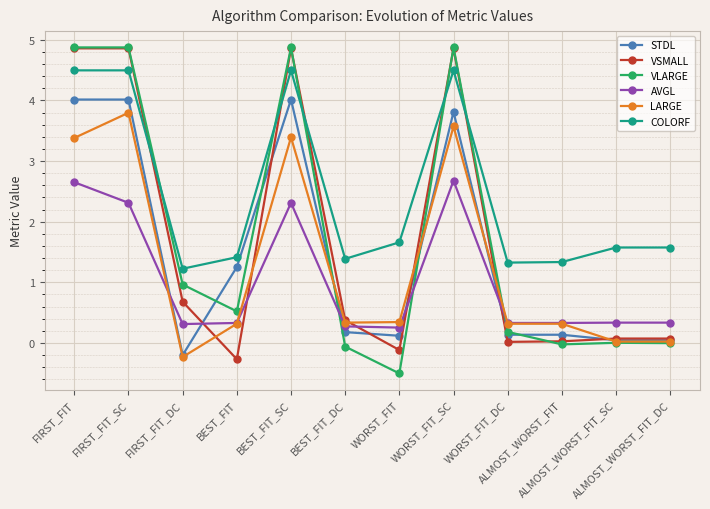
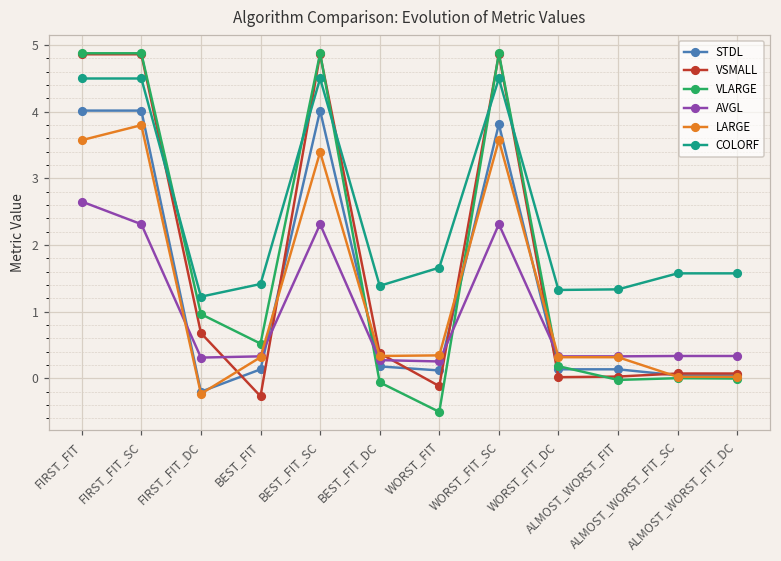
  {
    "STDL": {
      "FIRST_FIT": 4.0,
      "FIRST_FIT_SC": 4.0,
-     "BEST_FIT": 1.3,
+     "BEST_FIT": 0.1,
      "BEST_FIT_SC": 4.0,
      "BEST_FIT_DC": 0.2,
      "WORST_FIT": 0.1,
      "WORST_FIT_SC": 3.8,
      "WORST_FIT_DC": 0.1,
      "ALMOST_WORST_FIT": 0.1
    },
    "VSMALL": {
      "FIRST_FIT_DC": 0.7,
      "BEST_FIT": -0.3,
      "WORST_FIT": -0.1,
      "WORST_FIT_DC": 0.0,
      "ALMOST_WORST_FIT": 0.0
    },
    "AVGL": {
      "FIRST_FIT": 2.7,
      "FIRST_FIT_SC": 2.3,
      "FIRST_FIT_DC": 0.3,
      "BEST_FIT_SC": 2.3,
      "BEST_FIT_DC": 0.3,
      "WORST_FIT": 0.3,
-     "WORST_FIT_SC": 2.7,
+     "WORST_FIT_SC": 2.3,
      "ALMOST_WORST_FIT_SC": 0.3,
      "ALMOST_WORST_FIT_DC": 0.3
    },
    "LARGE": {
-     "FIRST_FIT": 3.4,
+     "FIRST_FIT": 3.6,
      "FIRST_FIT_SC": 3.8,
      "BEST_FIT_SC": 3.4,
      "WORST_FIT": 0.3,
      "WORST_FIT_SC": 3.6
    }
  }
